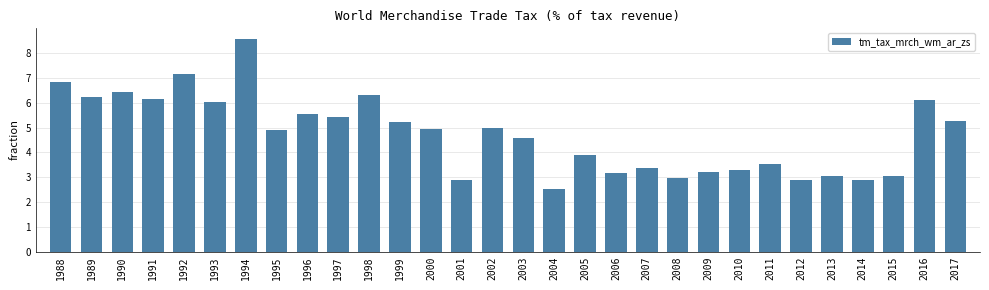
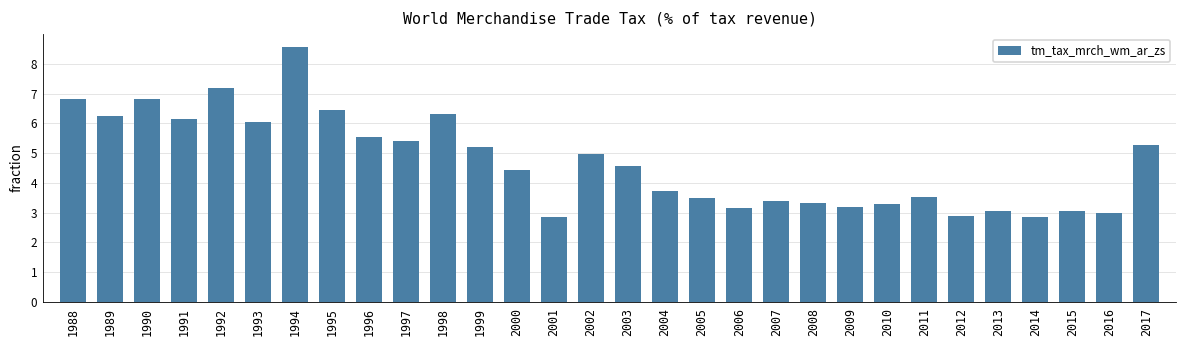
  {
    "1988": 6.8,
    "1989": 6.2,
-   "1990": 6.4,
+   "1990": 6.8,
    "1991": 6.1,
    "1992": 7.2,
    "1993": 6.0,
    "1994": 8.6,
-   "1995": 4.9,
+   "1995": 6.4,
    "1996": 5.6,
    "1997": 5.4,
    "1998": 6.3,
    "1999": 5.2,
-   "2000": 5.0,
+   "2000": 4.4,
    "2001": 2.9,
    "2002": 5.0,
    "2003": 4.6,
-   "2004": 2.5,
-   "2005": 3.9,
+   "2004": 3.7,
+   "2005": 3.5,
    "2006": 3.2,
    "2007": 3.4,
-   "2008": 3.0,
+   "2008": 3.3,
    "2009": 3.2,
    "2010": 3.3,
    "2011": 3.5,
    "2012": 2.9,
    "2013": 3.0,
    "2014": 2.9,
    "2015": 3.1,
-   "2016": 6.1,
+   "2016": 3.0,
    "2017": 5.3
  }
